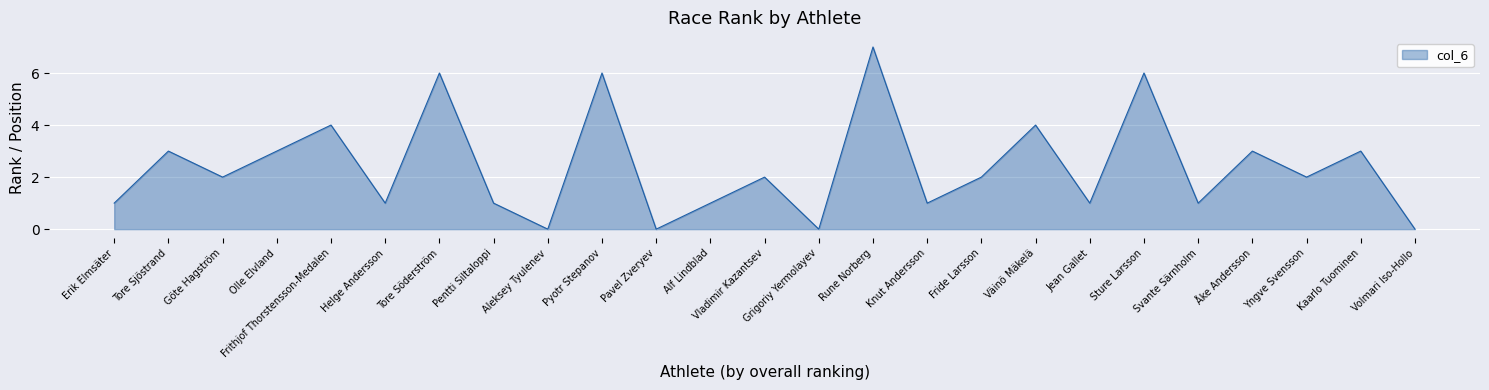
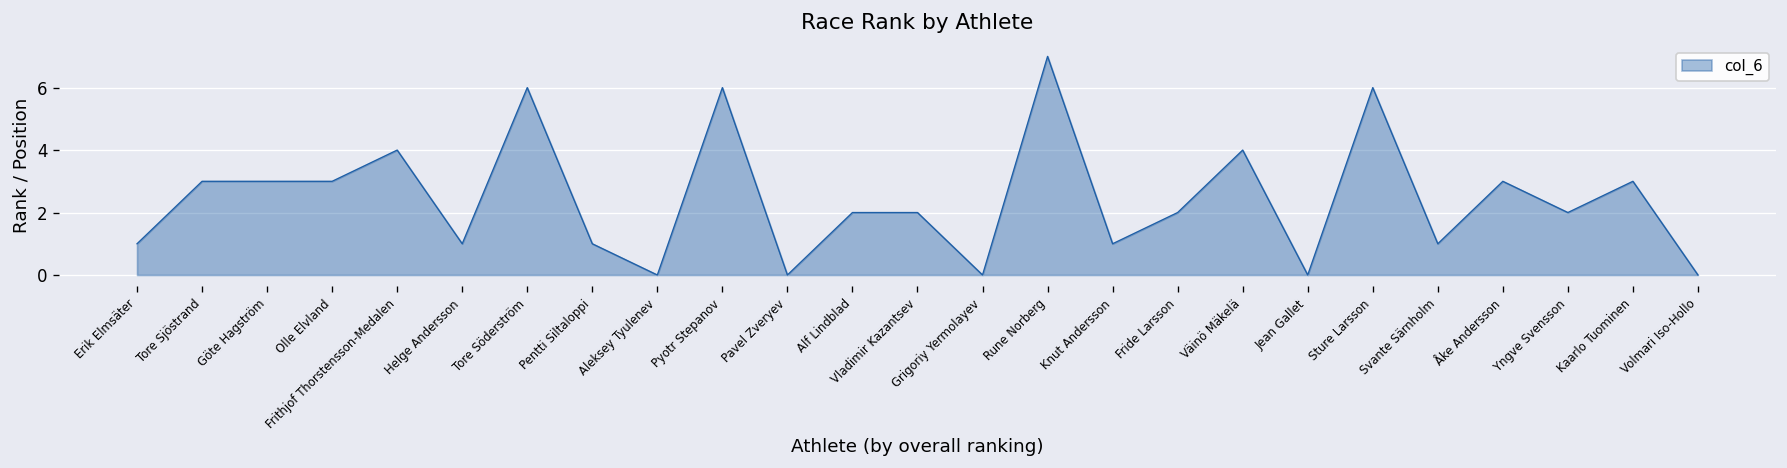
  {
    "Erik Elmsäter": 1,
    "Tore Sjöstrand": 3,
-   "Göte Hagström": 2,
+   "Göte Hagström": 3,
    "Olle Elvland": 3,
    "Frithjof Thorstensson-Medalen": 4,
    "Helge Andersson": 1,
    "Tore Söderström": 6,
    "Pentti Siltaloppi": 1,
    "Aleksey Tyulenev": 0,
    "Pyotr Stepanov": 6,
    "Pavel Zveryev": 0,
-   "Alf Lindblad": 1,
+   "Alf Lindblad": 2,
    "Vladimir Kazantsev": 2,
    "Grigoriy Yermolayev": 0,
    "Rune Norberg": 7,
    "Knut Andersson": 1,
    "Fride Larsson": 2,
    "Väinö Mäkelä": 4,
-   "Jean Gallet": 1,
+   "Jean Gallet": 0,
    "Sture Larsson": 6,
    "Svante Särnholm": 1,
    "Åke Andersson": 3,
    "Yngve Svensson": 2,
    "Kaarlo Tuominen": 3,
    "Volmari Iso-Hollo": 0
  }
